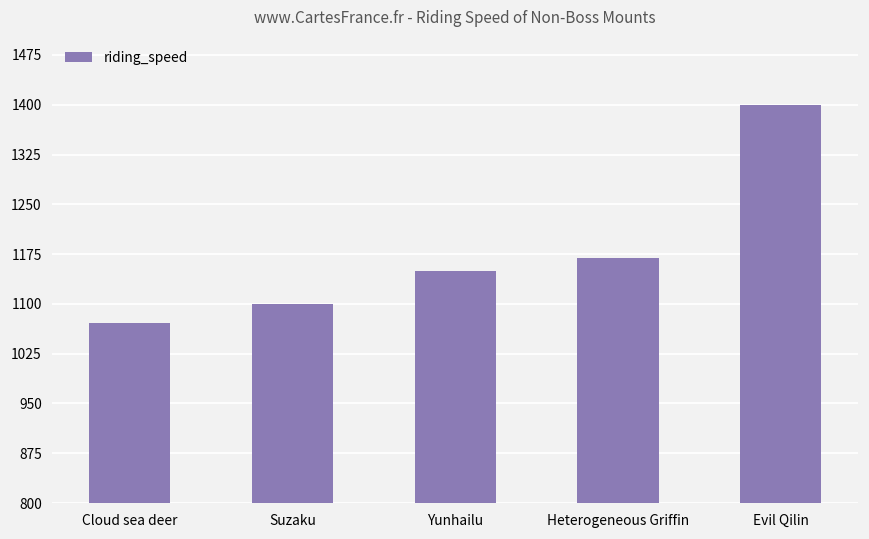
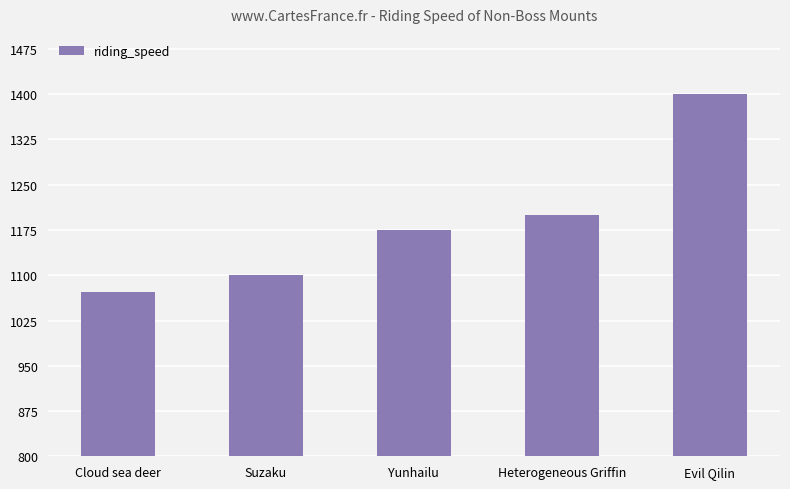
  {
    "Cloud sea deer": 1070,
    "Suzaku": 1100,
-   "Yunhailu": 1150,
-   "Heterogeneous Griffin": 1170,
+   "Yunhailu": 1170,
+   "Heterogeneous Griffin": 1200,
    "Evil Qilin": 1400
  }
